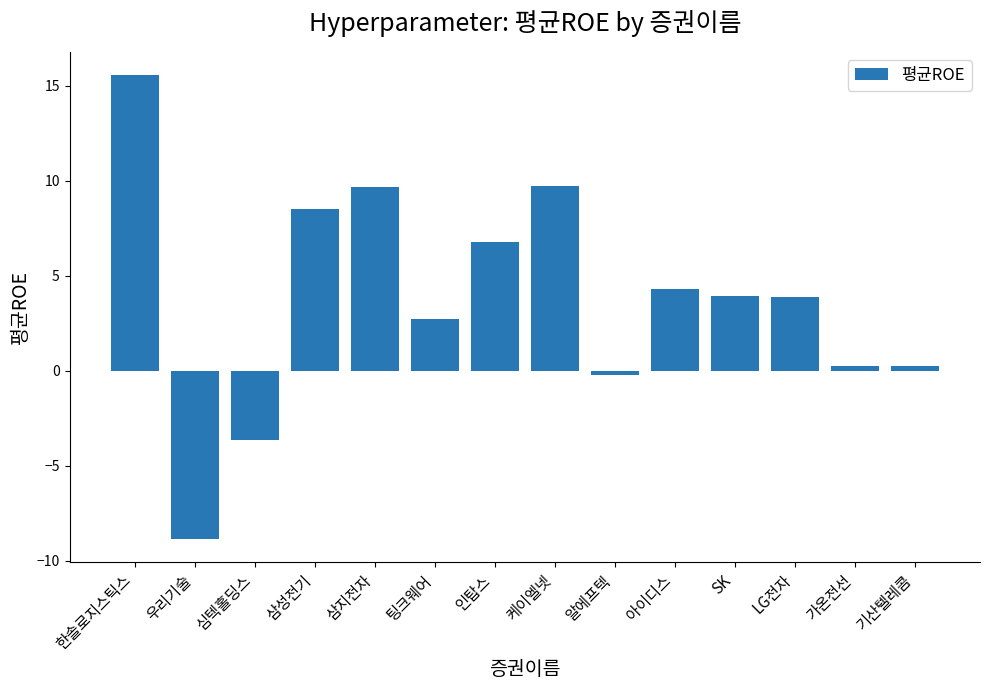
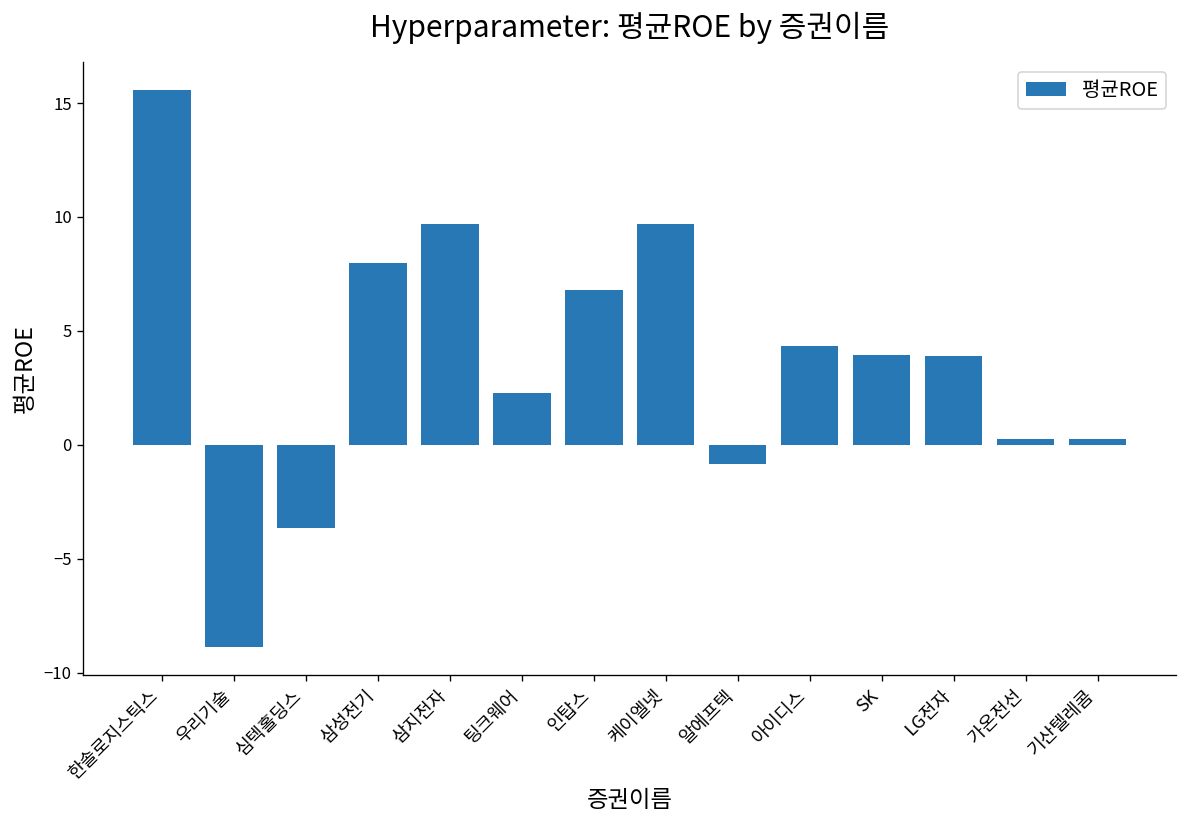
  {
    "한솔로지스틱스": 15.6,
    "우리기술": -8.9,
    "심텍홀딩스": -3.7,
-   "삼성전기": 8.5,
+   "삼성전기": 8.0,
    "삼지전자": 9.7,
-   "팅크웨어": 2.7,
+   "팅크웨어": 2.3,
    "인탑스": 6.8,
    "케이엘넷": 9.7,
-   "알에프텍": -0.2,
+   "알에프텍": -0.8,
    "아이디스": 4.3,
    "SK": 4.0,
    "LG전자": 3.9,
    "가온전선": 0.3,
    "기산텔레콤": 0.3
  }
